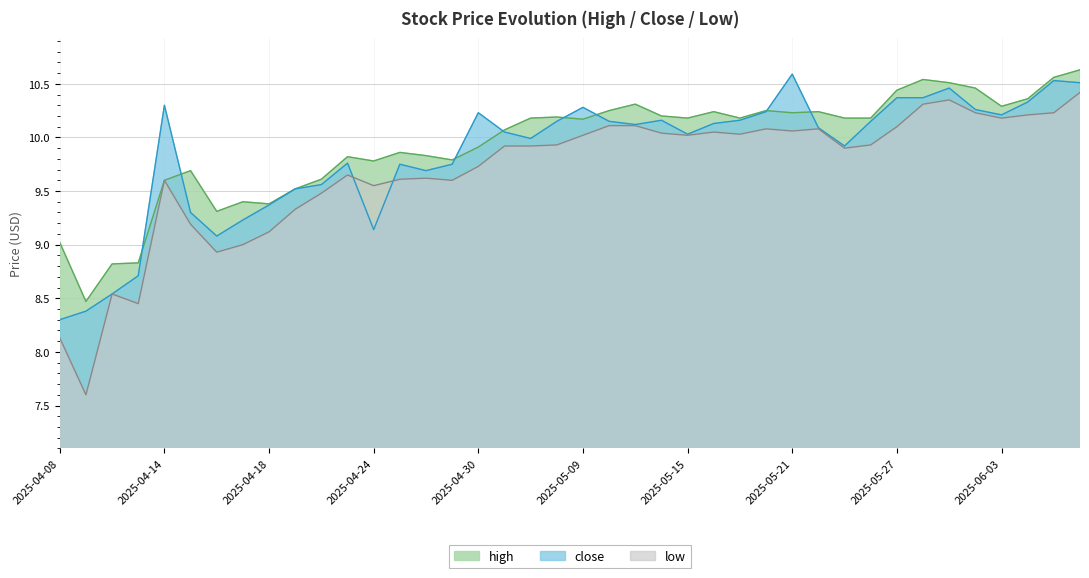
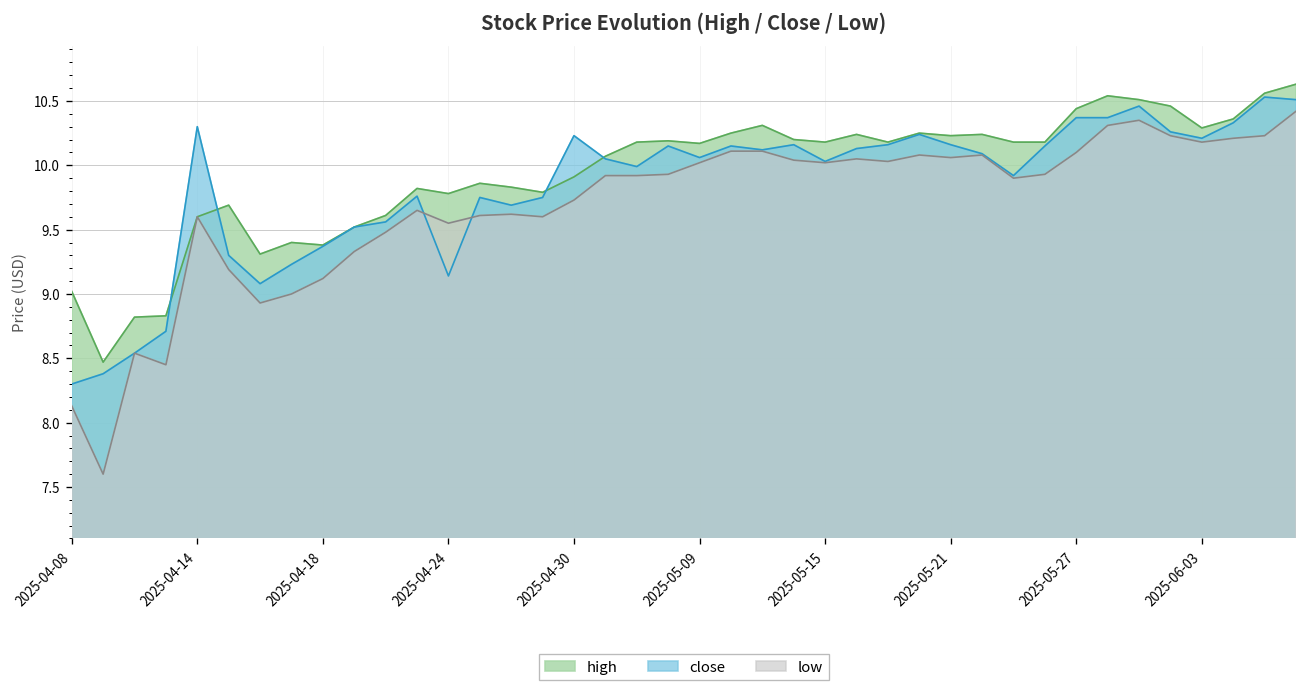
  {
    "close": {
      "2025-04-08": 8.30,
      "2025-04-14": 10.30,
      "2025-04-24": 9.14,
      "2025-04-30": 10.23,
-     "2025-05-09": 10.28,
-     "2025-05-21": 10.59,
+     "2025-05-09": 10.06,
+     "2025-05-21": 10.16,
      "2025-05-27": 10.37,
      "2025-06-03": 10.21
    }
  }
